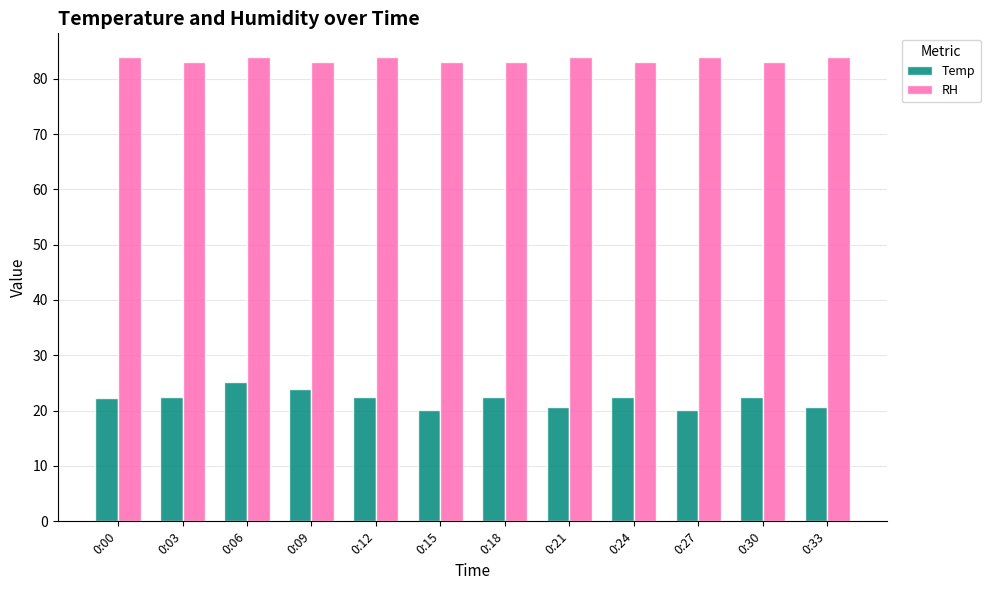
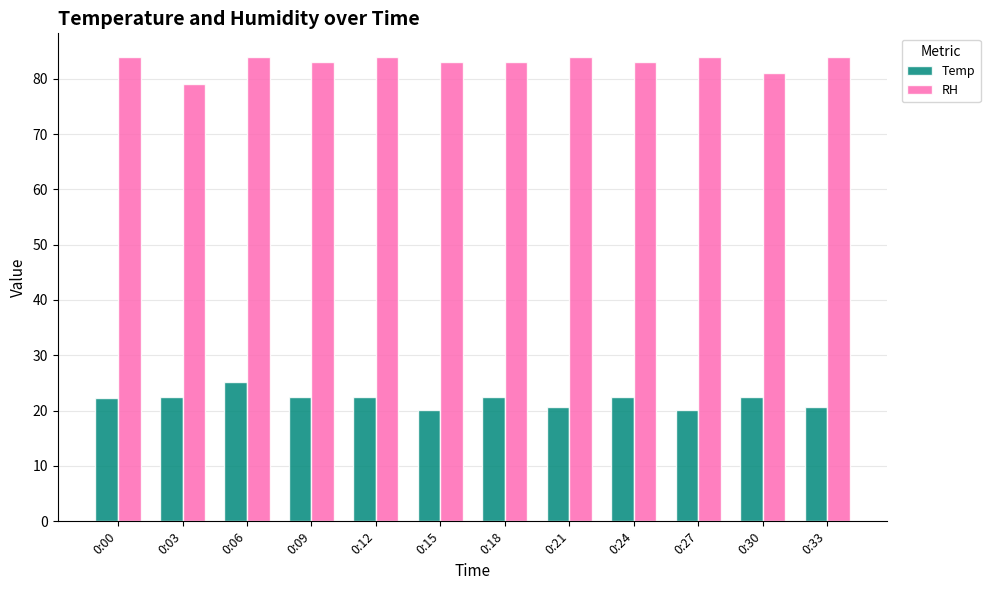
  {
    "Temp": {
      "0:00": 22,
      "0:03": 22,
      "0:06": 25,
-     "0:09": 24,
+     "0:09": 22,
      "0:12": 22,
      "0:15": 20,
      "0:18": 22,
      "0:21": 21,
      "0:24": 22,
      "0:27": 20,
      "0:30": 22,
      "0:33": 21
    },
    "RH": {
      "0:00": 84,
-     "0:03": 83,
+     "0:03": 79,
      "0:06": 84,
      "0:09": 83,
      "0:12": 84,
      "0:15": 83,
      "0:18": 83,
      "0:21": 84,
      "0:24": 83,
      "0:27": 84,
-     "0:30": 83,
+     "0:30": 81,
      "0:33": 84
    }
  }
